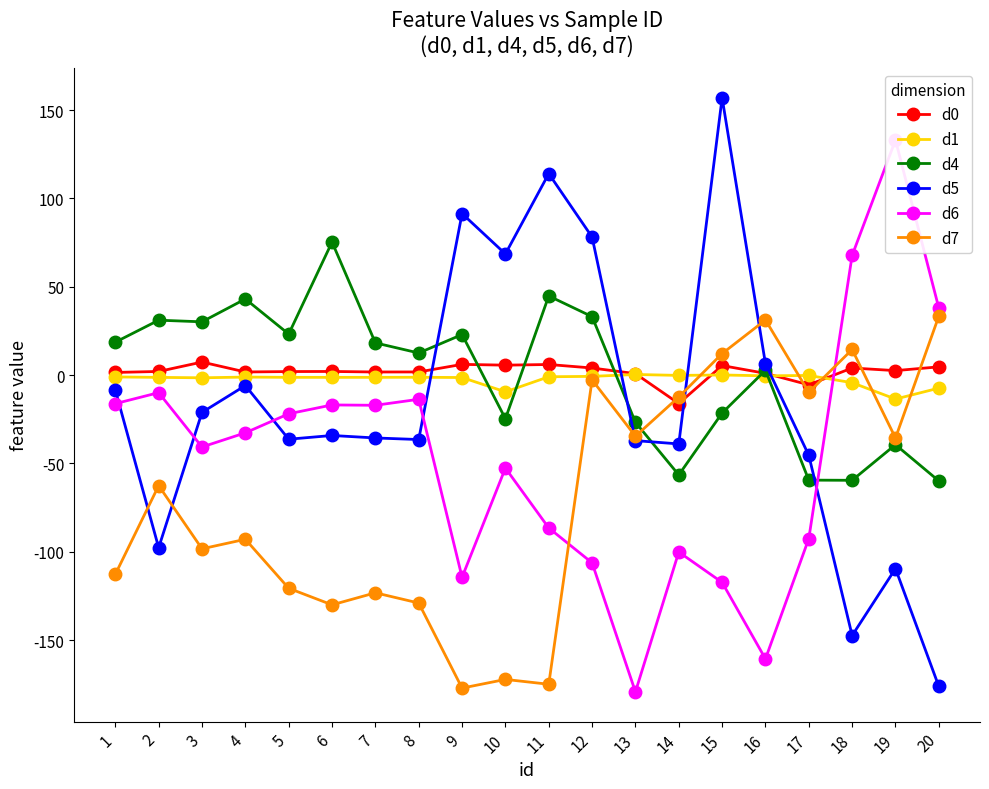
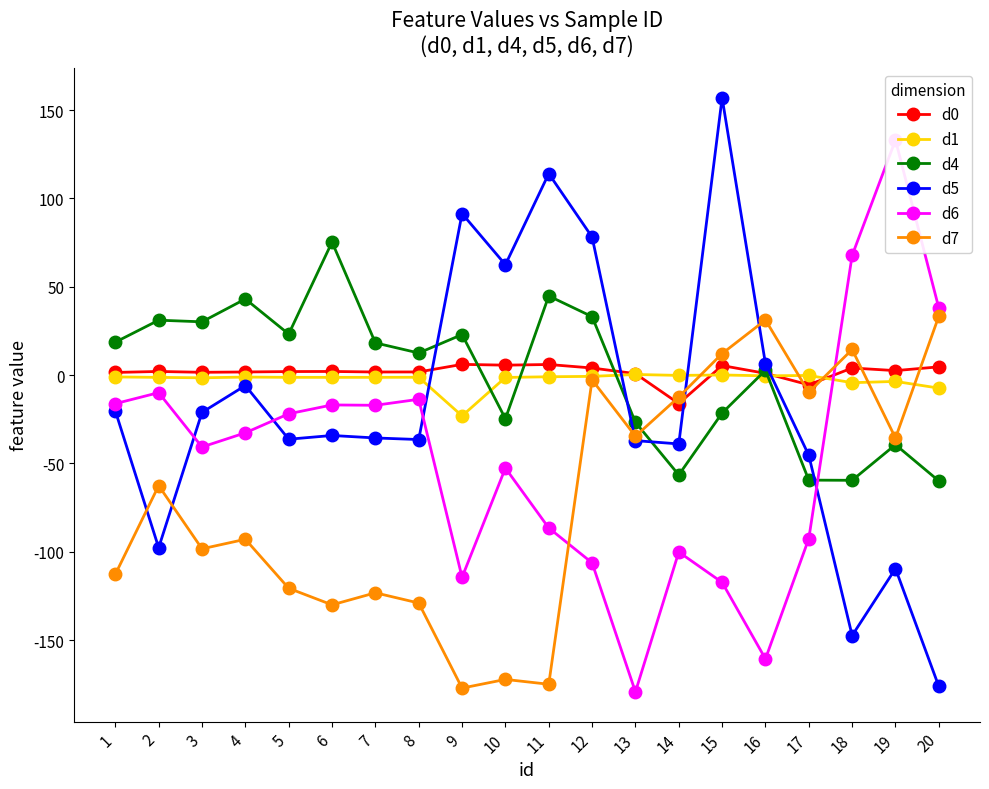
  {
    "d0": {
      "1": 2,
      "2": 2,
-     "3": 7,
+     "3": 2,
      "4": 2,
      "5": 2,
      "6": 2,
      "7": 2,
      "8": 2,
      "9": 6,
      "10": 6,
      "11": 6,
      "12": 4,
      "14": -16,
      "15": 5,
      "17": -5,
      "18": 4,
      "19": 3,
      "20": 5
    },
    "d1": {
      "1": -1,
      "2": -1,
      "3": -2,
      "4": -1,
      "5": -1,
      "6": -1,
      "7": -1,
      "8": -1,
-     "9": -1,
-     "10": -9,
+     "9": -23,
+     "10": -1,
      "11": -1,
      "12": -1,
      "14": 0,
      "15": 0,
      "17": 0,
      "18": -4,
-     "19": -14,
+     "19": -4,
      "20": -7
    },
    "d4": {
      "1": 19,
      "2": 31,
      "3": 30,
      "4": 43,
      "5": 23,
      "6": 75,
      "7": 18,
      "8": 13,
      "9": 23,
      "10": -25,
      "11": 45,
      "12": 33,
      "13": -27,
      "14": -57,
      "15": -21,
      "16": 3,
      "17": -59,
      "18": -60,
      "19": -39,
      "20": -60
    },
    "d5": {
-     "1": -8,
+     "1": -20,
      "2": -98,
      "3": -21,
      "4": -6,
      "5": -36,
      "6": -34,
      "7": -36,
      "8": -36,
      "9": 91,
-     "10": 69,
+     "10": 63,
      "11": 114,
      "12": 78,
      "13": -37,
      "14": -39,
      "15": 157,
      "16": 6,
      "17": -45,
      "18": -147,
      "19": -110,
      "20": -176
    },
    "d6": {
      "1": -16,
      "2": -10,
      "3": -41,
      "4": -33,
      "5": -22,
      "6": -17,
      "7": -17,
      "8": -14,
      "9": -114,
      "10": -53,
      "11": -87,
      "12": -106,
      "13": -179,
      "14": -100,
      "15": -117,
      "16": -161,
      "17": -93,
      "18": 68,
      "20": 38
    },
    "d7": {
      "1": -113,
      "2": -63,
      "3": -98,
      "4": -93,
      "5": -121,
      "6": -130,
      "7": -123,
      "8": -129,
      "9": -177,
      "10": -172,
      "11": -175,
      "12": -3,
      "13": -35,
      "14": -12,
      "15": 12,
      "16": 31,
      "17": -10,
      "18": 14,
      "19": -36,
      "20": 33
    }
  }
